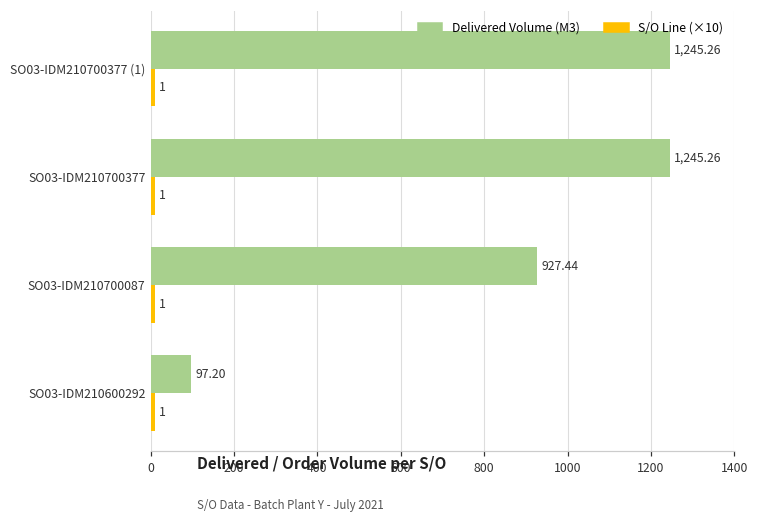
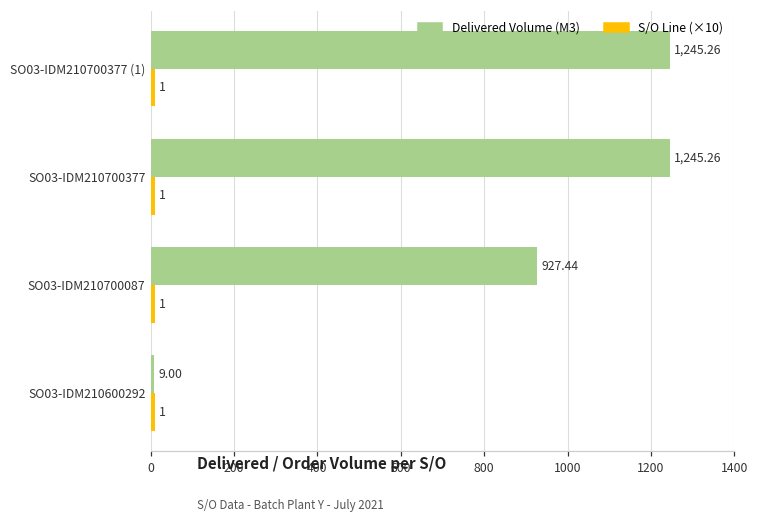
  {
    "Delivered Volume (M3)": {
      "SO03-IDM210700377 (1)": "1,245.26",
      "SO03-IDM210700377": "1,245.26",
      "SO03-IDM210700087": "927.44",
-     "SO03-IDM210600292": "97.20"
+     "SO03-IDM210600292": "9.00"
    }
  }
